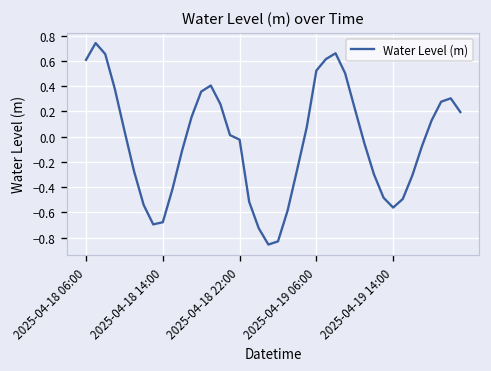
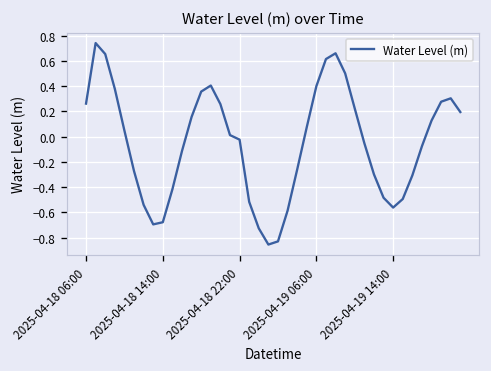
  {
-   "2025-04-18 06:00": 0.61,
+   "2025-04-18 06:00": 0.26,
    "2025-04-18 14:00": -0.68,
    "2025-04-18 22:00": -0.02,
-   "2025-04-19 06:00": 0.52,
+   "2025-04-19 06:00": 0.40,
    "2025-04-19 14:00": -0.56
  }
